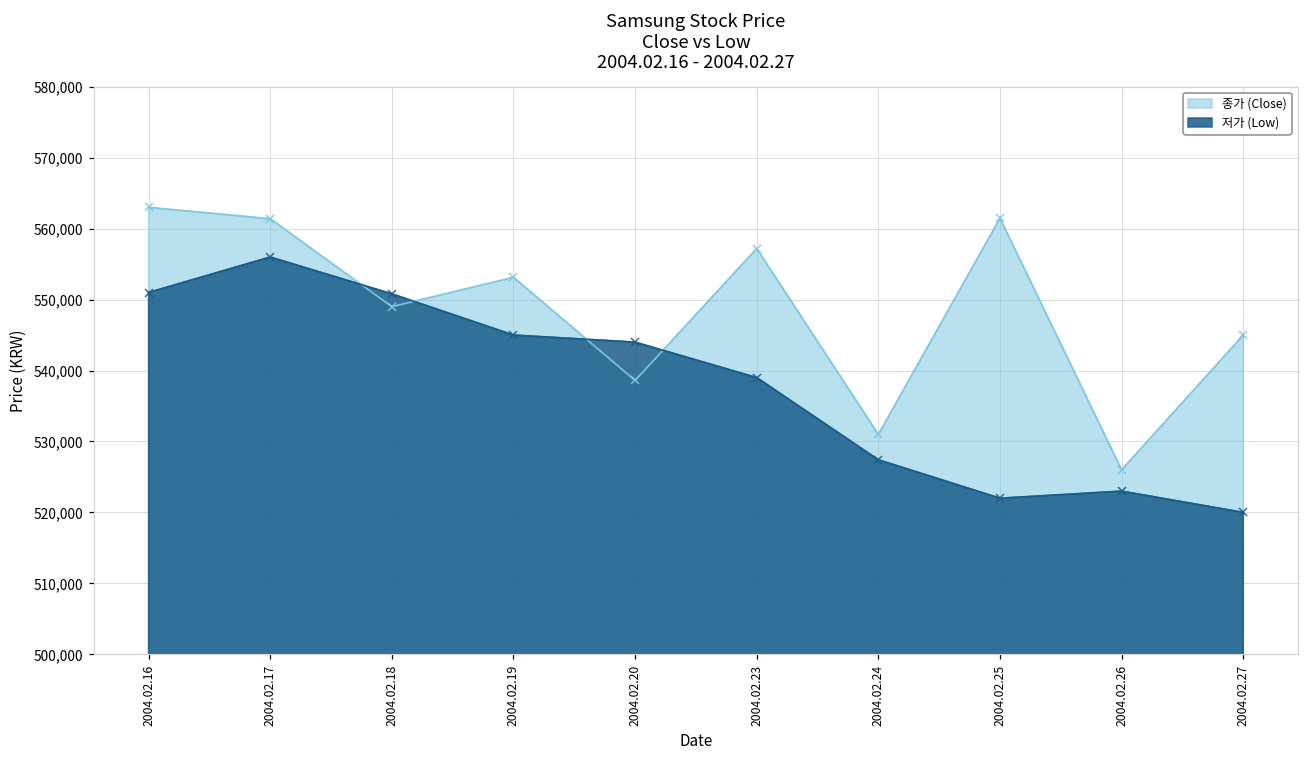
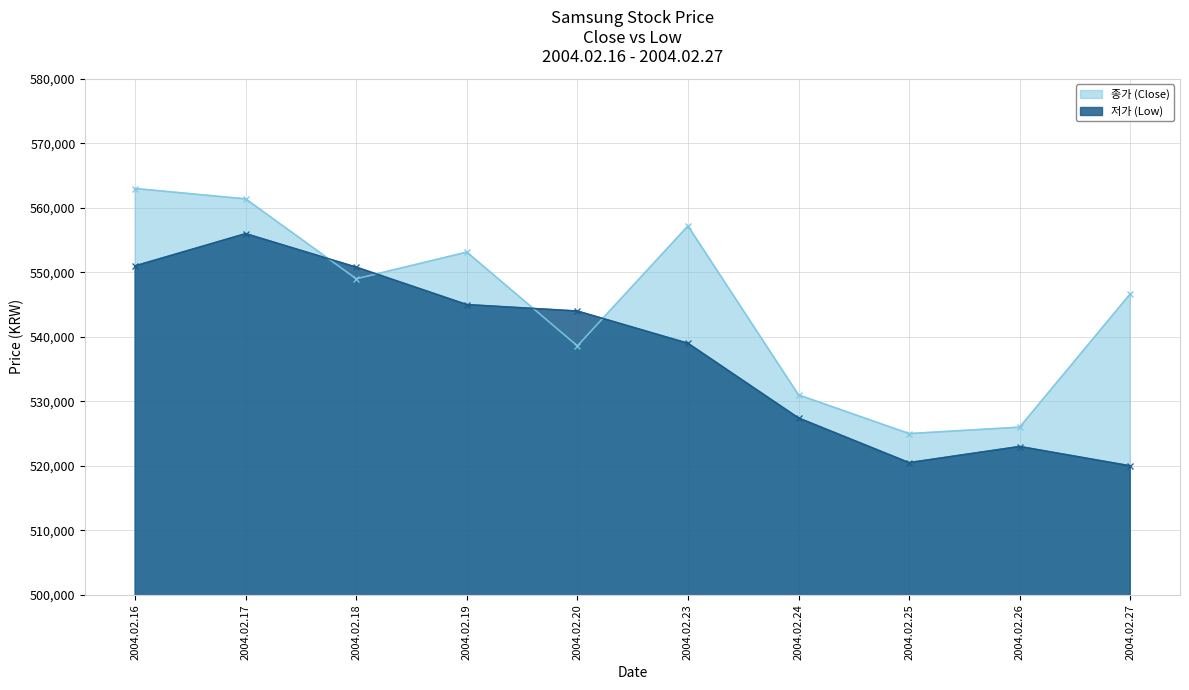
  {
    "종가 (Close)": {
      "2004.02.16": "563,000",
      "2004.02.17": "561,000",
      "2004.02.18": "549,000",
      "2004.02.19": "553,000",
      "2004.02.20": "539,000",
      "2004.02.23": "557,000",
      "2004.02.24": "531,000",
-     "2004.02.25": "561,000",
+     "2004.02.25": "525,000",
      "2004.02.26": "526,000",
-     "2004.02.27": "545,000"
+     "2004.02.27": "547,000"
    },
    "저가 (Low)": {
      "2004.02.16": "551,000",
      "2004.02.17": "556,000",
      "2004.02.18": "551,000",
      "2004.02.19": "545,000",
      "2004.02.20": "544,000",
      "2004.02.23": "539,000",
      "2004.02.24": "527,000",
-     "2004.02.25": "522,000",
+     "2004.02.25": "520,000",
      "2004.02.26": "523,000",
      "2004.02.27": "520,000"
    }
  }
